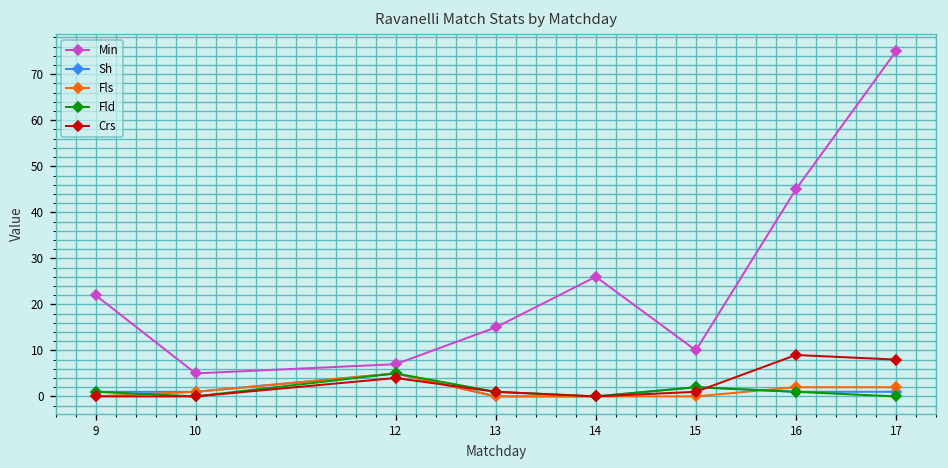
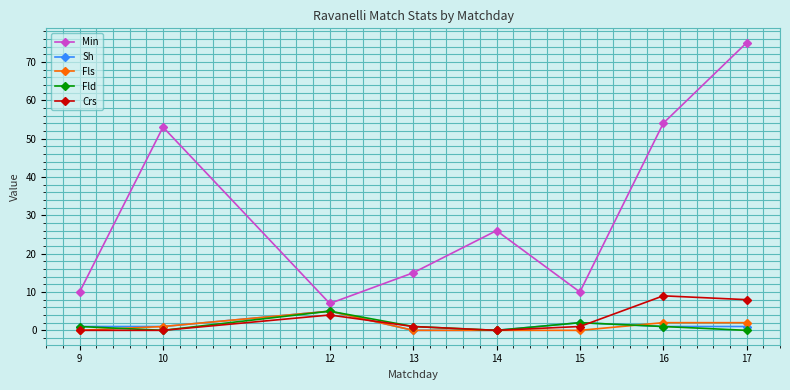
  {
    "Min": {
-     "9": 22,
-     "10": 5,
+     "9": 10,
+     "10": 53,
      "12": 7,
      "13": 15,
      "14": 26,
      "15": 10,
-     "16": 45,
+     "16": 54,
      "17": 75
    },
    "Sh": {
      "17": 1
    },
    "Fls": {
      "15": 0,
      "16": 2,
      "17": 2
    },
    "Fld": {
      "17": 0
    },
    "Crs": {
      "12": 4,
      "15": 1,
      "16": 9,
      "17": 8
    }
  }
